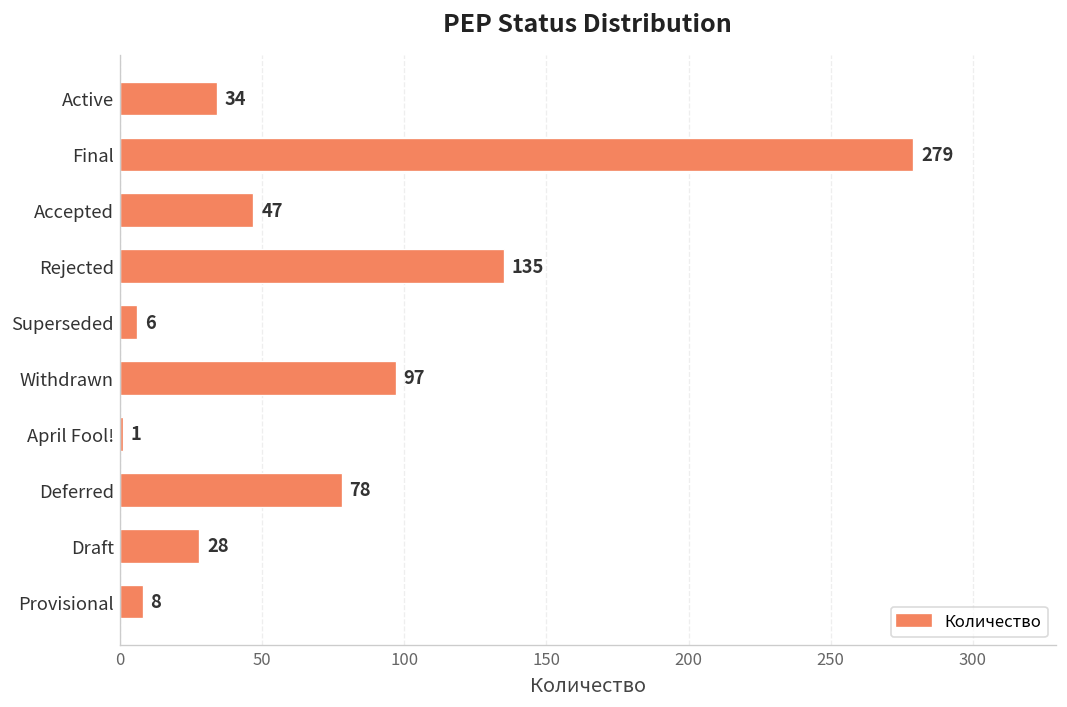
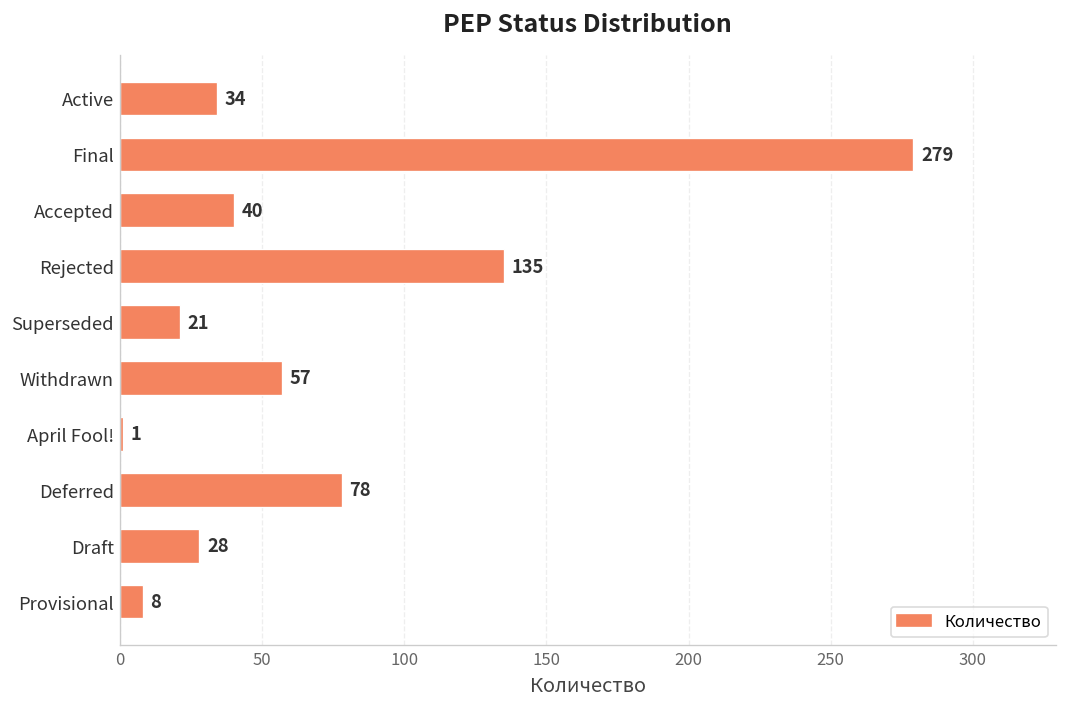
  {
    "Active": 34,
    "Final": 279,
-   "Accepted": 47,
+   "Accepted": 40,
    "Rejected": 135,
-   "Superseded": 6,
-   "Withdrawn": 97,
+   "Superseded": 21,
+   "Withdrawn": 57,
    "April Fool!": 1,
    "Deferred": 78,
    "Draft": 28,
    "Provisional": 8
  }
